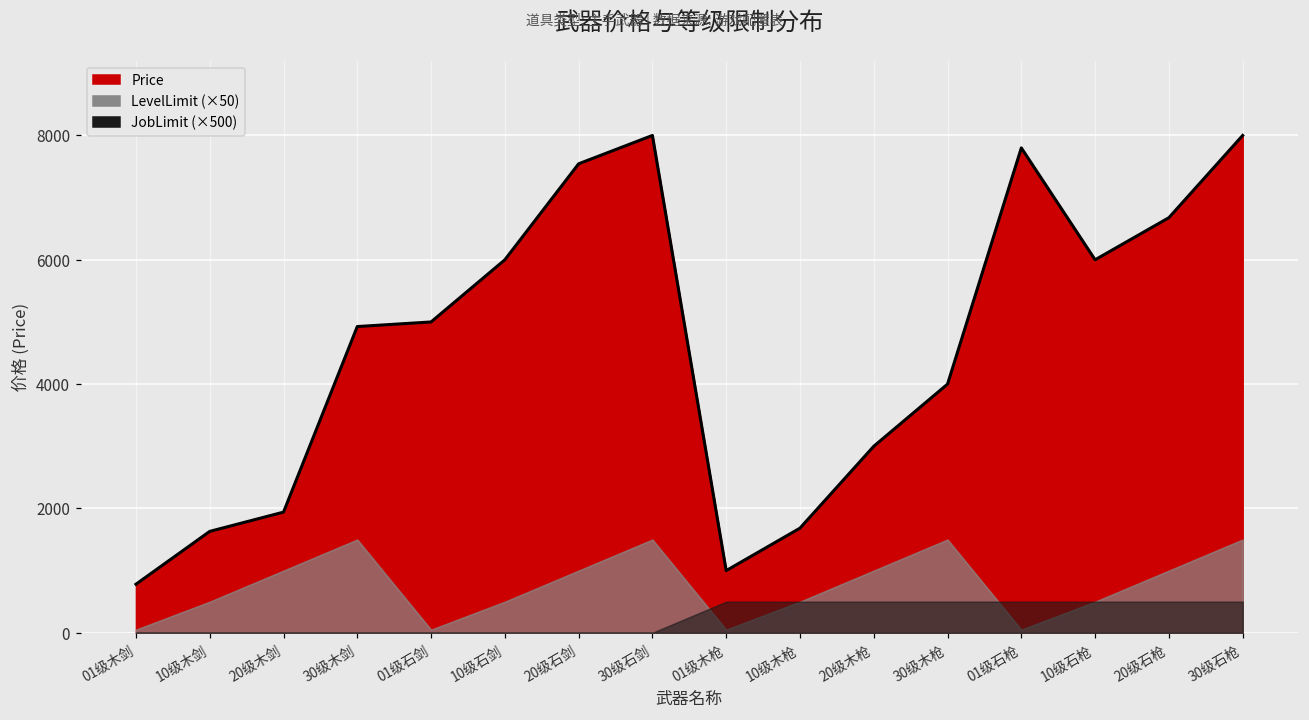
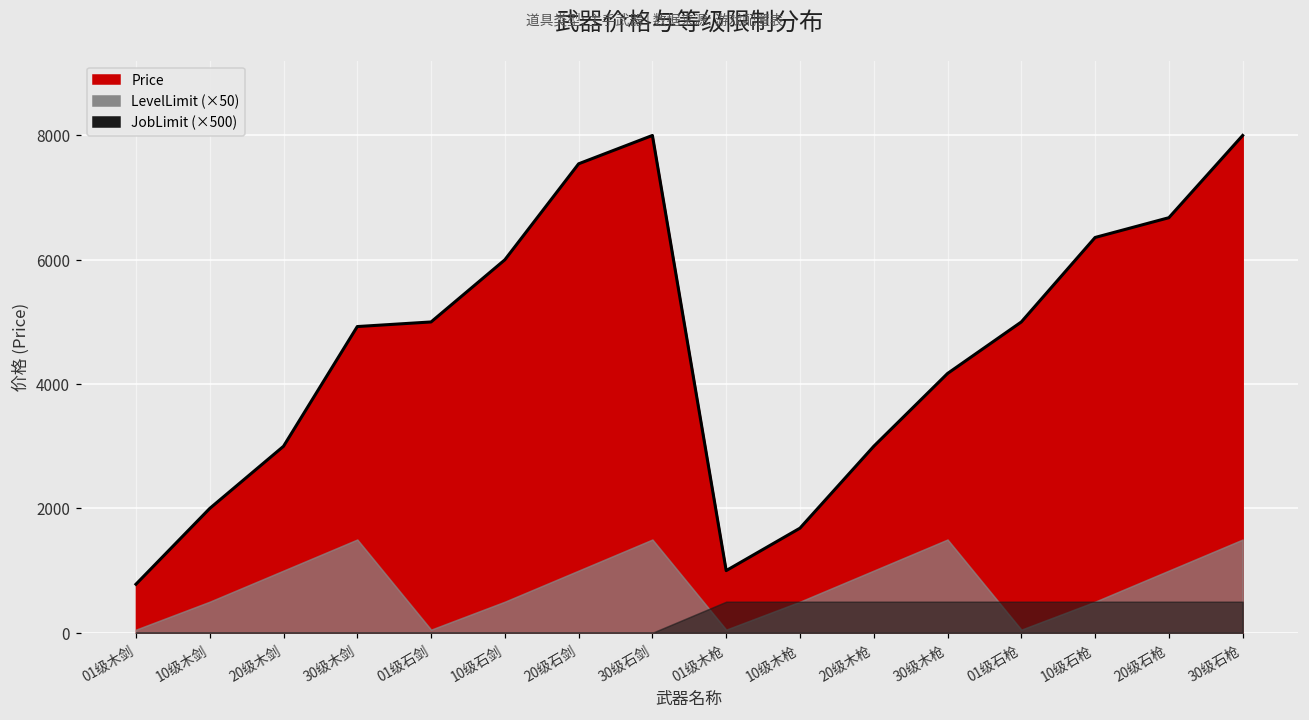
  {
    "Price": {
      "01级木剑": 800,
-     "10级木剑": 1600,
-     "20级木剑": 1900,
+     "10级木剑": 2000,
+     "20级木剑": 3000,
      "30级木剑": 4900,
      "01级石剑": 5000,
      "10级石剑": 6000,
      "20级石剑": 7500,
      "30级石剑": 8000,
      "01级木枪": 1000,
      "10级木枪": 1700,
      "20级木枪": 3000,
-     "30级木枪": 4000,
-     "01级石枪": 7800,
-     "10级石枪": 6000,
+     "30级木枪": 4200,
+     "01级石枪": 5000,
+     "10级石枪": 6400,
      "20级石枪": 6700,
      "30级石枪": 8000
    },
    "LevelLimit (×50)": {
      "01级木剑": 100,
      "10级木剑": 500,
      "20级木剑": 1000,
      "30级木剑": 1500,
      "01级石剑": 100,
      "10级石剑": 500,
      "20级石剑": 1000,
      "30级石剑": 1500,
      "01级木枪": 100,
      "20级木枪": 1000,
      "30级木枪": 1500,
      "01级石枪": 100,
      "20级石枪": 1000,
      "30级石枪": 1500
    },
    "JobLimit (×500)": {
      "01级木剑": 0,
      "10级木剑": 0,
      "20级木剑": 0,
      "30级木剑": 0,
      "01级石剑": 0,
      "10级石剑": 0,
      "20级石剑": 0,
      "30级石剑": 0,
      "01级木枪": 500,
      "20级木枪": 500,
      "30级木枪": 500,
      "01级石枪": 500,
      "20级石枪": 500,
      "30级石枪": 500
    }
  }
